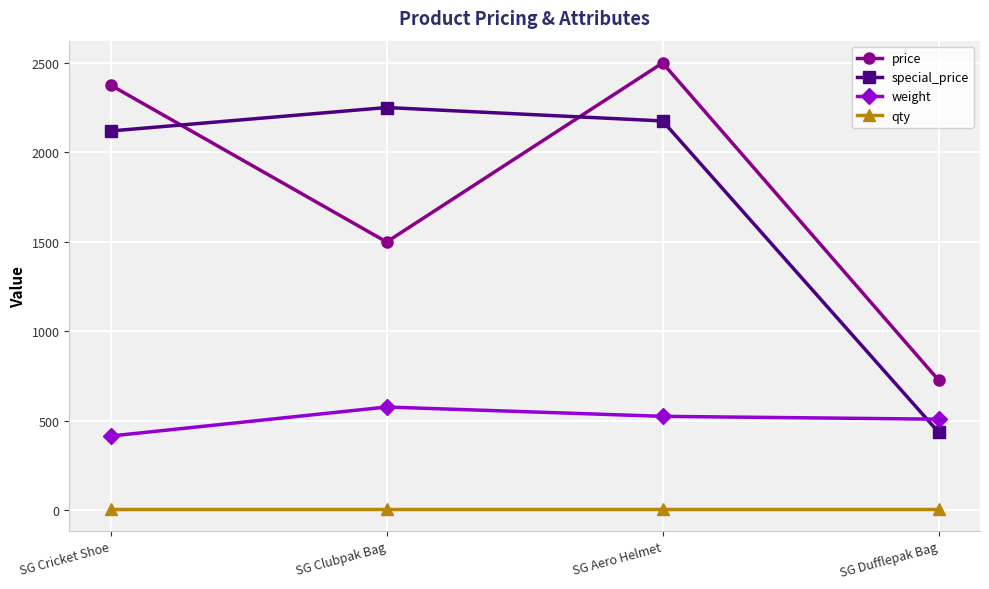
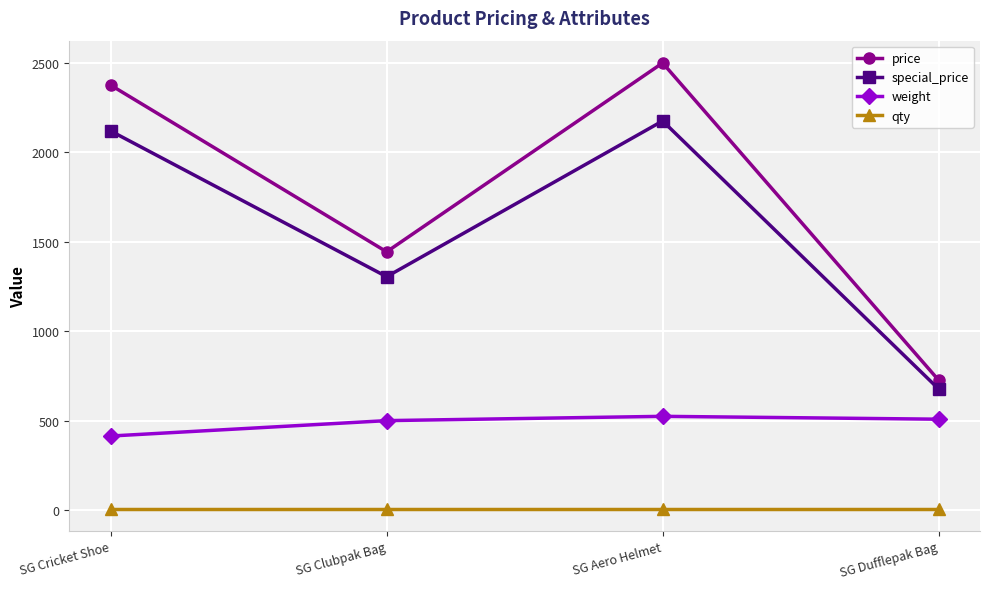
  {
    "price": {
      "SG Cricket Shoe": 2380,
-     "SG Clubpak Bag": 1500,
+     "SG Clubpak Bag": 1440,
      "SG Aero Helmet": 2500,
      "SG Dufflepak Bag": 730
    },
    "special_price": {
      "SG Cricket Shoe": 2120,
-     "SG Clubpak Bag": 2250,
+     "SG Clubpak Bag": 1310,
      "SG Aero Helmet": 2180,
-     "SG Dufflepak Bag": 440
+     "SG Dufflepak Bag": 680
    },
    "weight": {
      "SG Cricket Shoe": 420,
-     "SG Clubpak Bag": 580,
+     "SG Clubpak Bag": 500,
      "SG Aero Helmet": 530,
      "SG Dufflepak Bag": 510
    },
    "qty": {
      "SG Cricket Shoe": 10,
      "SG Clubpak Bag": 10,
      "SG Aero Helmet": 10,
      "SG Dufflepak Bag": 10
    }
  }
